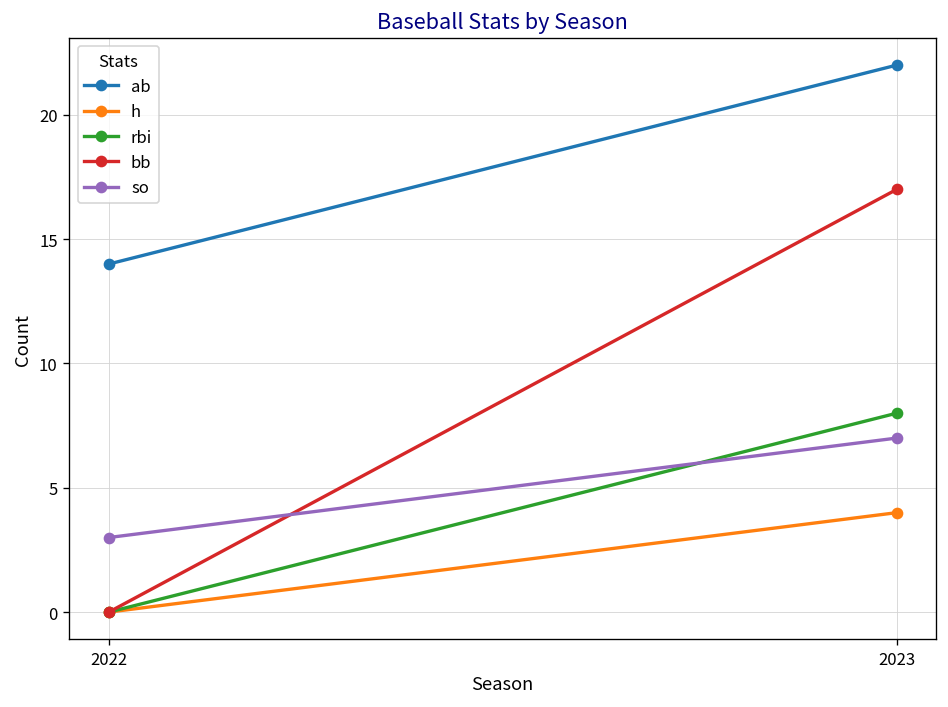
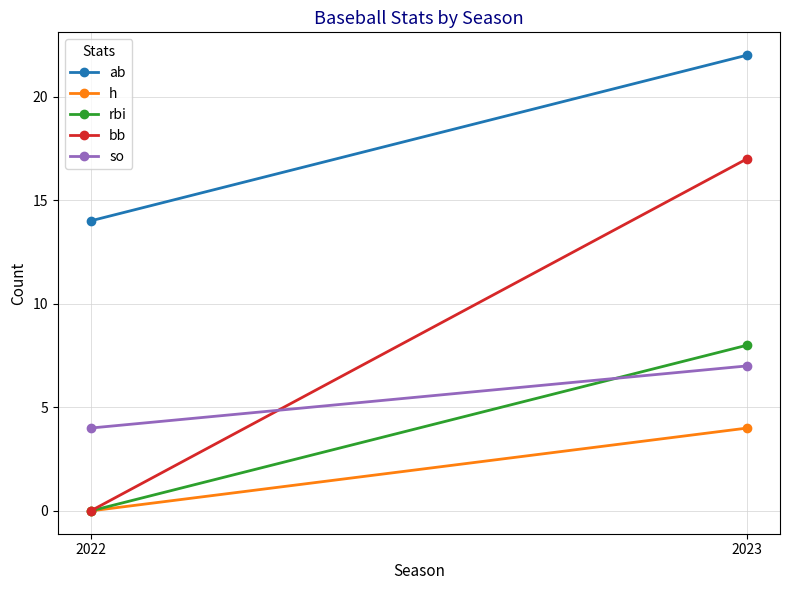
  {
    "ab": {
      "2022": 14,
      "2023": 22
    },
    "h": {
      "2023": 4
    },
    "rbi": {
      "2023": 8
    },
    "bb": {
      "2023": 17
    },
    "so": {
-     "2022": 3,
+     "2022": 4,
      "2023": 7
    }
  }
